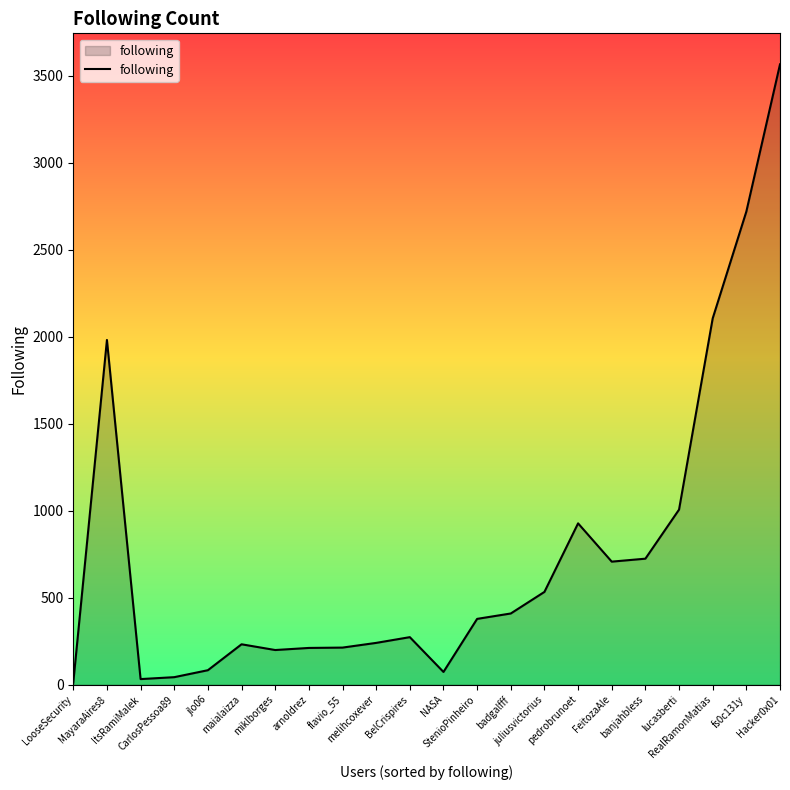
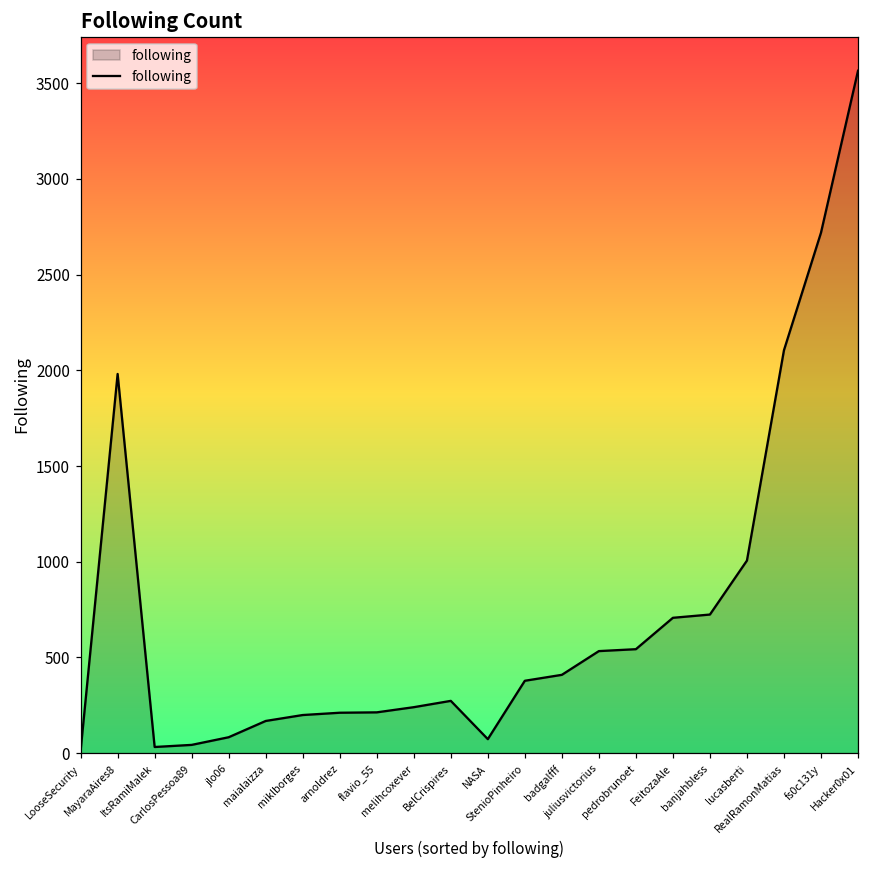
  {
    "LooseSecurity": 10,
    "MayaraAires8": 1980,
    "ItsRamiMalek": 30,
    "CarlosPessoa89": 40,
    "jlo06": 80,
-   "maialaizza": 230,
+   "maialaizza": 170,
    "miklborges": 200,
    "arnoldrez": 210,
    "flavio_55": 210,
    "melihcoxever": 240,
    "BelCrispires": 270,
    "NASA": 70,
    "StenioPinheiro": 380,
    "badgalfff": 410,
    "juliusvictorius": 530,
-   "pedrobrunoet": 930,
+   "pedrobrunoet": 540,
    "FeitozaAle": 710,
    "banjahbless": 720,
    "lucasberti": 1010,
    "RealRamonMatias": 2110,
    "fs0c131y": 2720,
    "Hacker0x01": 3570
  }
